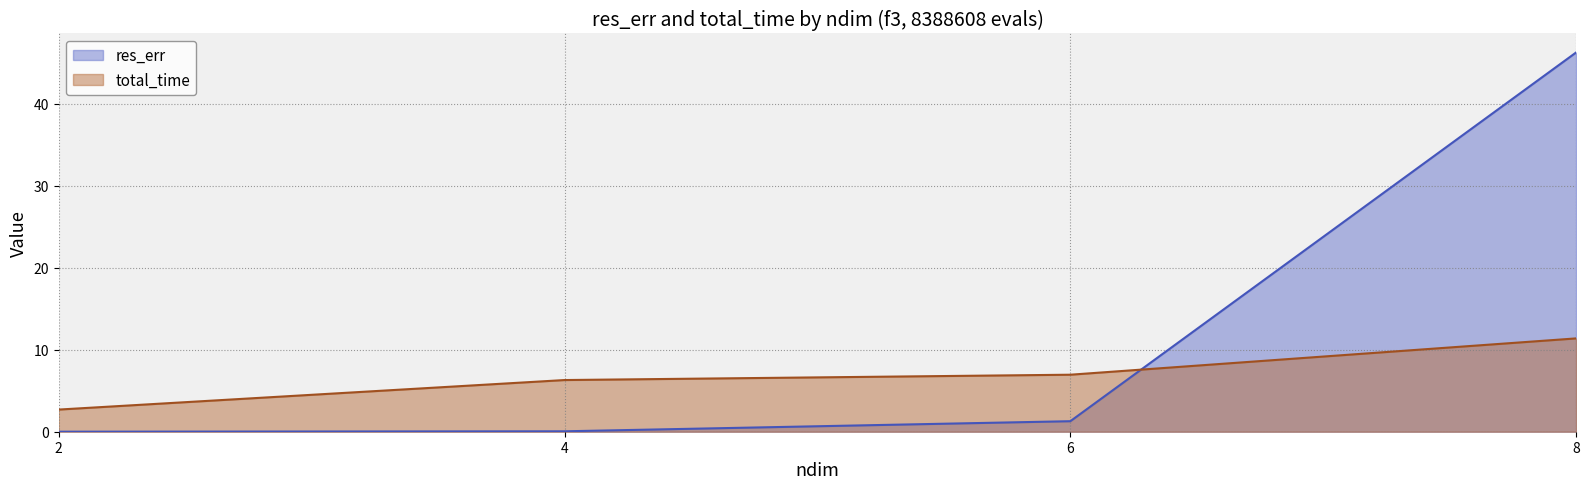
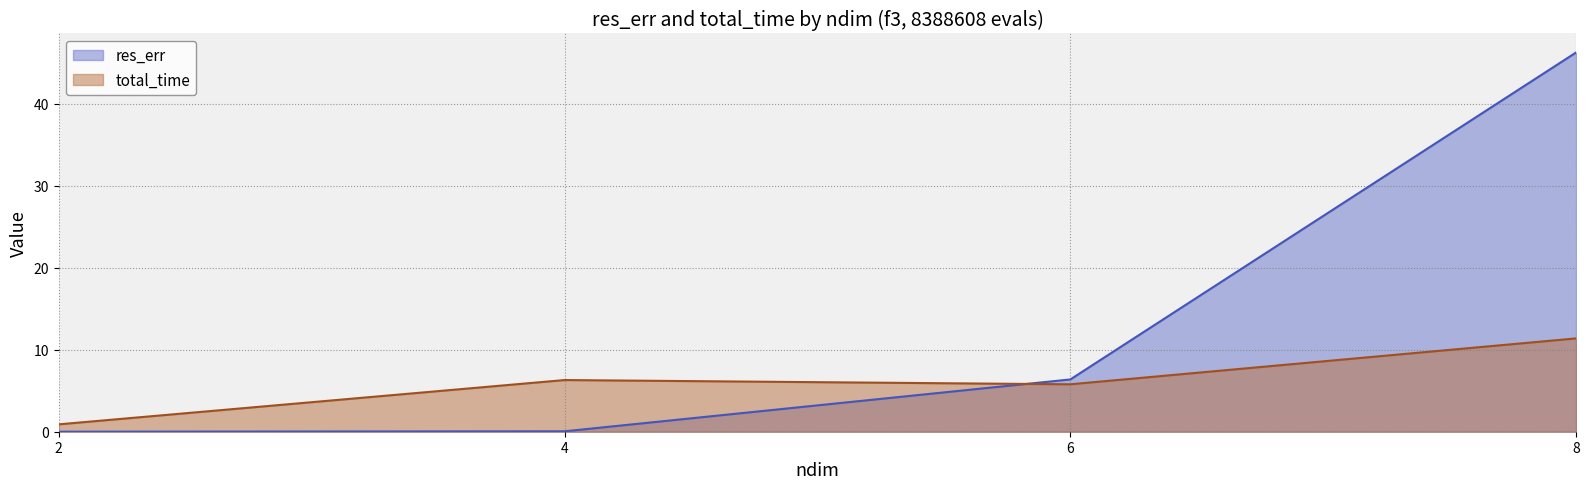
  {
    "res_err": {
      "2": 0,
      "4": 0,
-     "6": 1,
+     "6": 6,
      "8": 46
    },
    "total_time": {
-     "2": 3,
+     "2": 1,
      "4": 6,
-     "6": 7,
+     "6": 6,
      "8": 11
    }
  }
